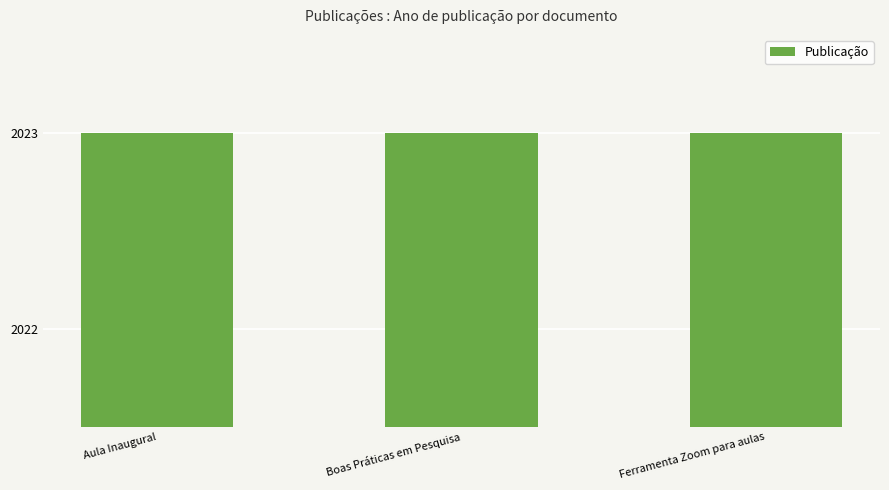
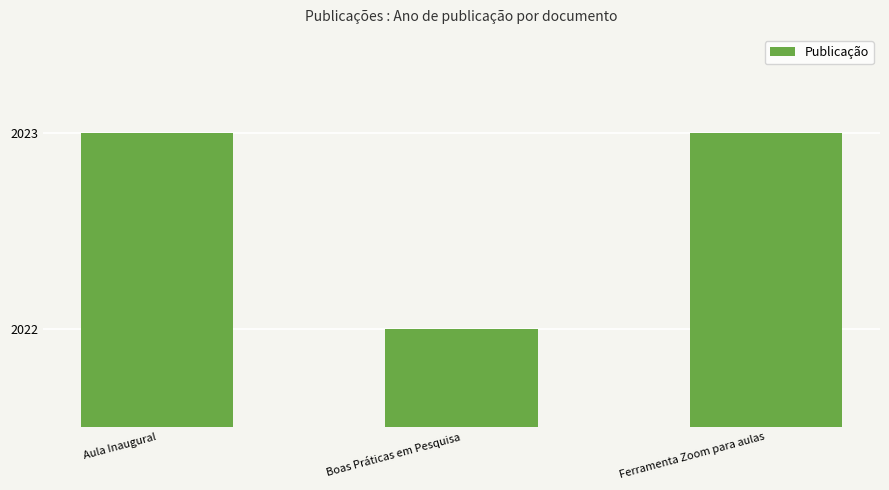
  {
    "Aula Inaugural": 2023,
-   "Boas Práticas em Pesquisa": 2023,
+   "Boas Práticas em Pesquisa": 2022,
    "Ferramenta Zoom para aulas": 2023
  }
